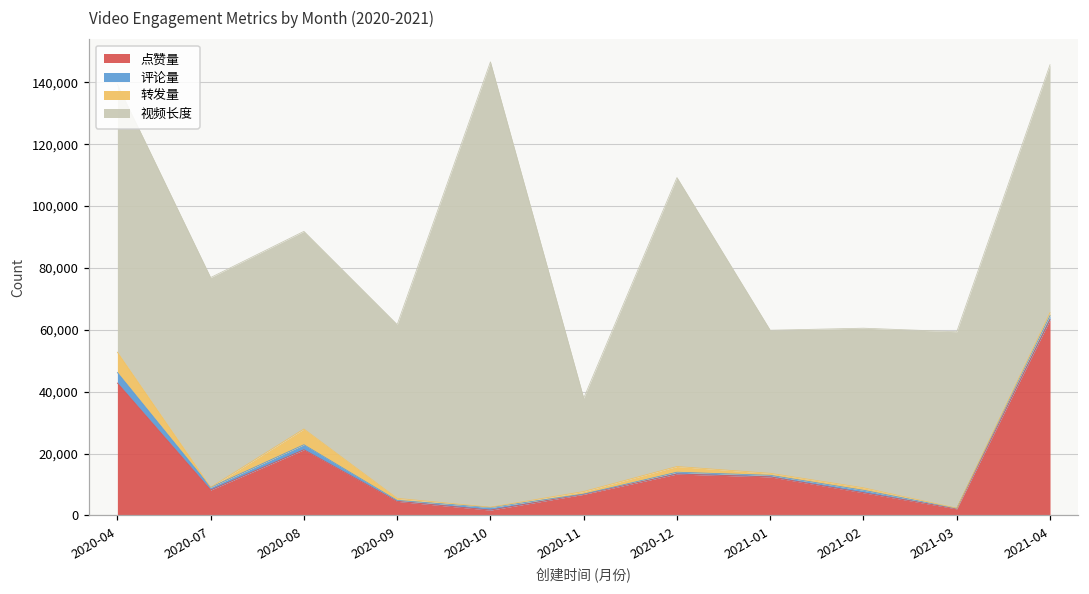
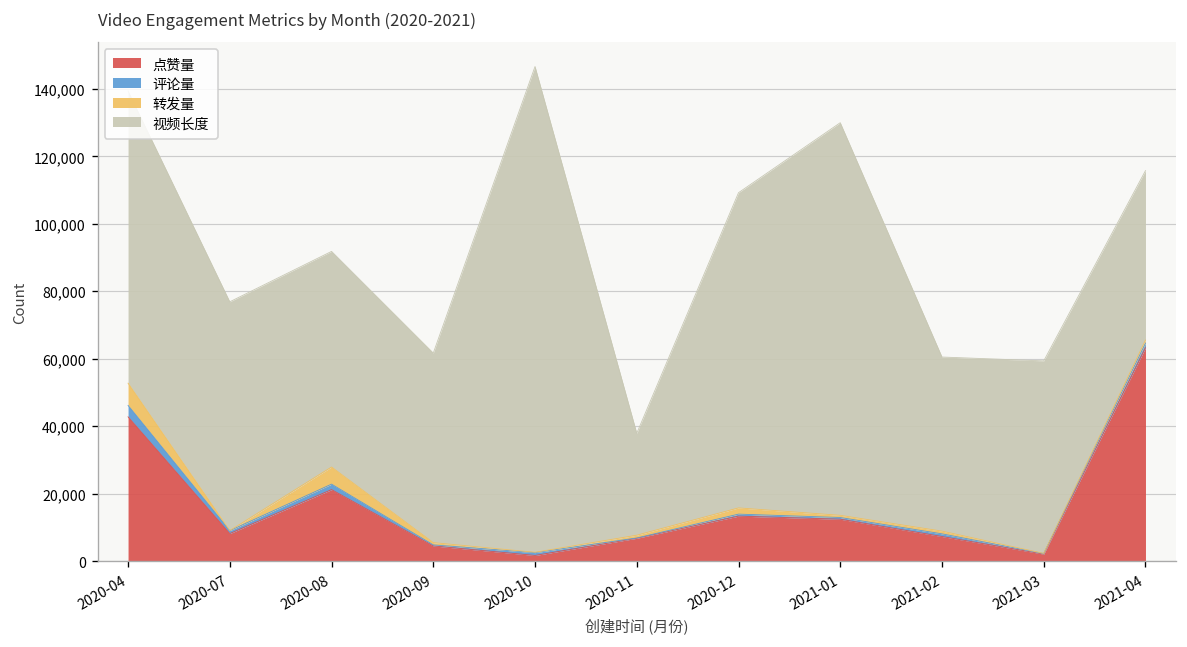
  {
    "点赞量": {
      "2020-04": "43,000",
      "2020-08": "21,000",
      "2021-04": "63,000"
    },
    "评论量": {
      "2020-04": "3,000",
      "2020-08": "2,000",
      "2021-04": "1,000"
    },
    "转发量": {
      "2020-04": "7,000",
      "2020-08": "5,000",
      "2020-12": "2,000",
      "2021-04": "1,000"
    },
    "视频长度": {
      "2020-07": "68,000",
      "2020-08": "64,000",
      "2020-09": "56,000",
      "2020-10": "144,000",
      "2020-11": "30,000",
      "2020-12": "93,000",
-     "2021-01": "46,000",
+     "2021-01": "116,000",
      "2021-02": "52,000",
      "2021-03": "57,000",
-     "2021-04": "80,000"
+     "2021-04": "50,000"
    }
  }
